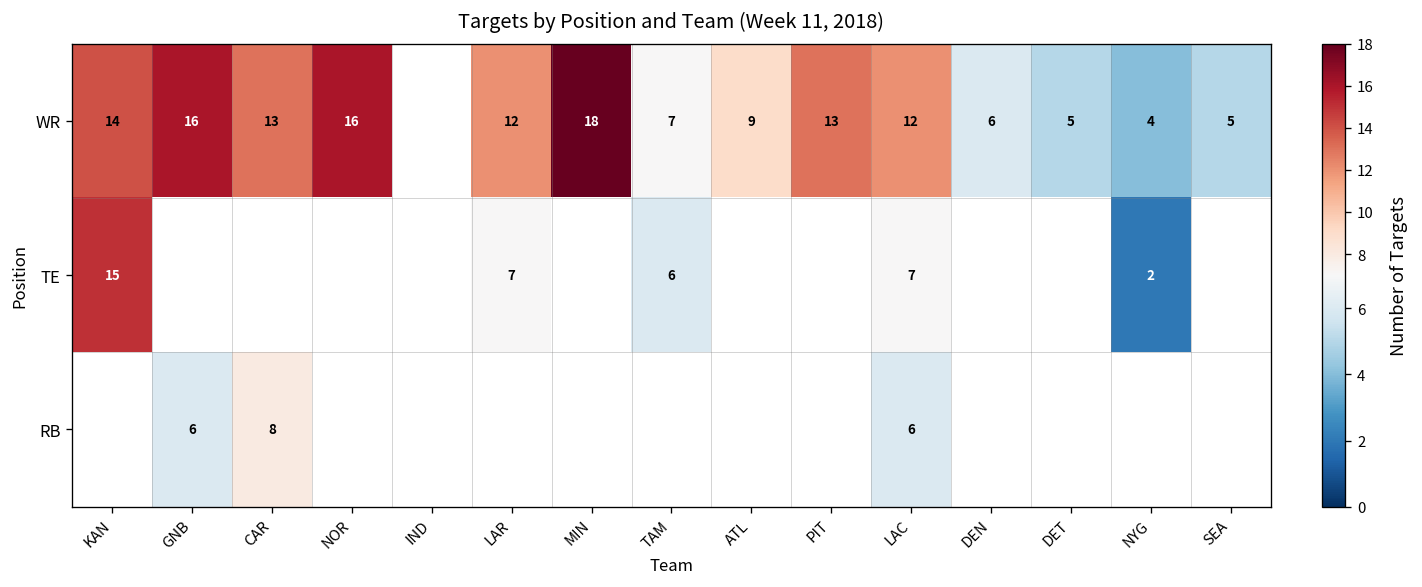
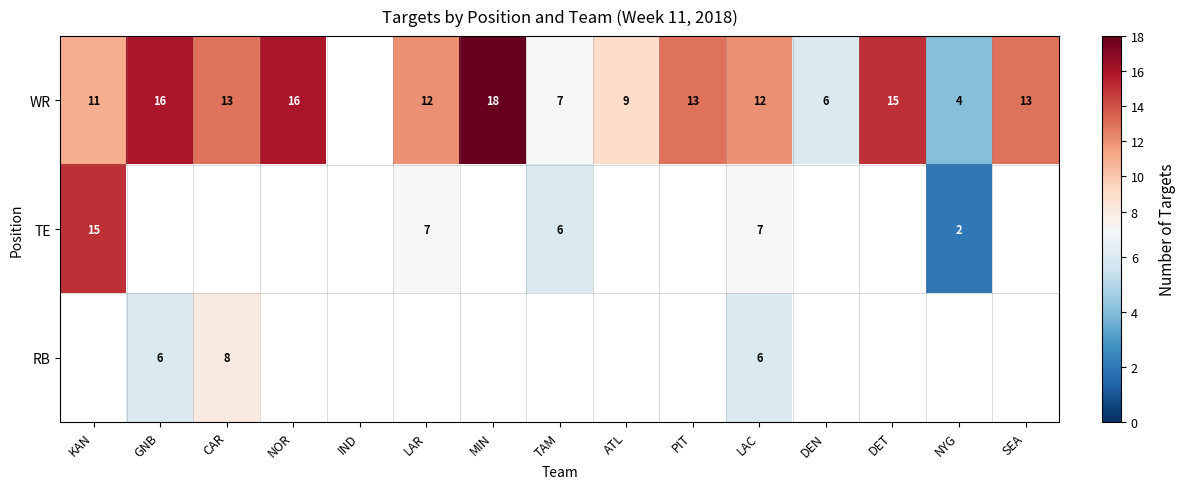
  {
    "WR": {
-     "KAN": 14,
+     "KAN": 11,
      "GNB": 16,
      "CAR": 13,
      "NOR": 16,
      "LAR": 12,
      "MIN": 18,
      "TAM": 7,
      "ATL": 9,
      "PIT": 13,
      "LAC": 12,
      "DEN": 6,
-     "DET": 5,
+     "DET": 15,
      "NYG": 4,
-     "SEA": 5
+     "SEA": 13
    },
    "TE": {
      "KAN": 15,
      "LAR": 7,
      "TAM": 6,
      "LAC": 7,
      "NYG": 2
    },
    "RB": {
      "GNB": 6,
      "CAR": 8,
      "LAC": 6
    }
  }
